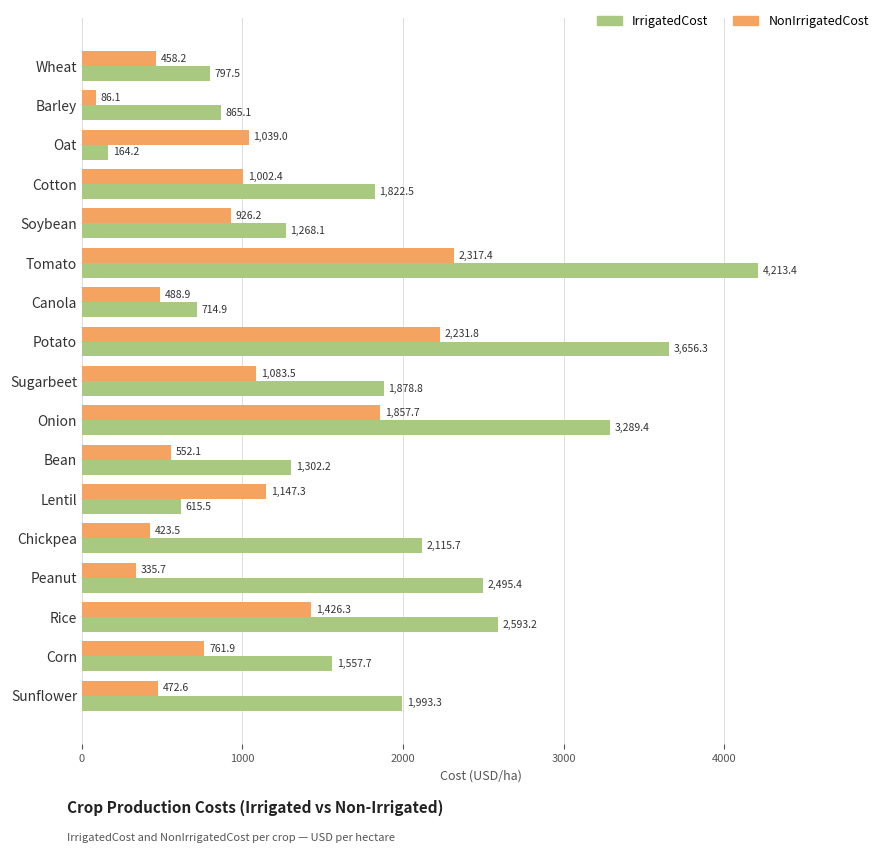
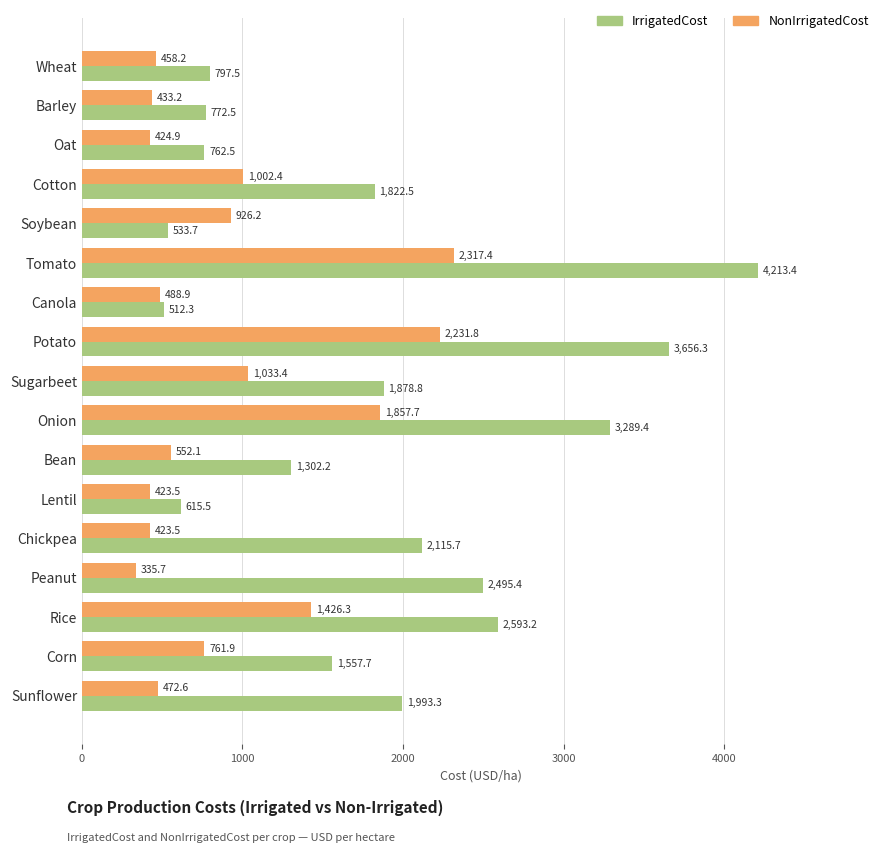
  {
    "IrrigatedCost": {
      "Wheat": "797.5",
-     "Barley": "865.1",
-     "Oat": "164.2",
+     "Barley": "772.5",
+     "Oat": "762.5",
      "Cotton": "1,822.5",
-     "Soybean": "1,268.1",
+     "Soybean": "533.7",
      "Tomato": "4,213.4",
-     "Canola": "714.9",
+     "Canola": "512.3",
      "Potato": "3,656.3",
      "Sugarbeet": "1,878.8",
      "Onion": "3,289.4",
      "Bean": "1,302.2",
      "Lentil": "615.5",
      "Chickpea": "2,115.7",
      "Peanut": "2,495.4",
      "Rice": "2,593.2",
      "Corn": "1,557.7",
      "Sunflower": "1,993.3"
    },
    "NonIrrigatedCost": {
      "Wheat": "458.2",
-     "Barley": "86.1",
-     "Oat": "1,039.0",
+     "Barley": "433.2",
+     "Oat": "424.9",
      "Cotton": "1,002.4",
      "Soybean": "926.2",
      "Tomato": "2,317.4",
      "Canola": "488.9",
      "Potato": "2,231.8",
-     "Sugarbeet": "1,083.5",
+     "Sugarbeet": "1,033.4",
      "Onion": "1,857.7",
      "Bean": "552.1",
-     "Lentil": "1,147.3",
+     "Lentil": "423.5",
      "Chickpea": "423.5",
      "Peanut": "335.7",
      "Rice": "1,426.3",
      "Corn": "761.9",
      "Sunflower": "472.6"
    }
  }
